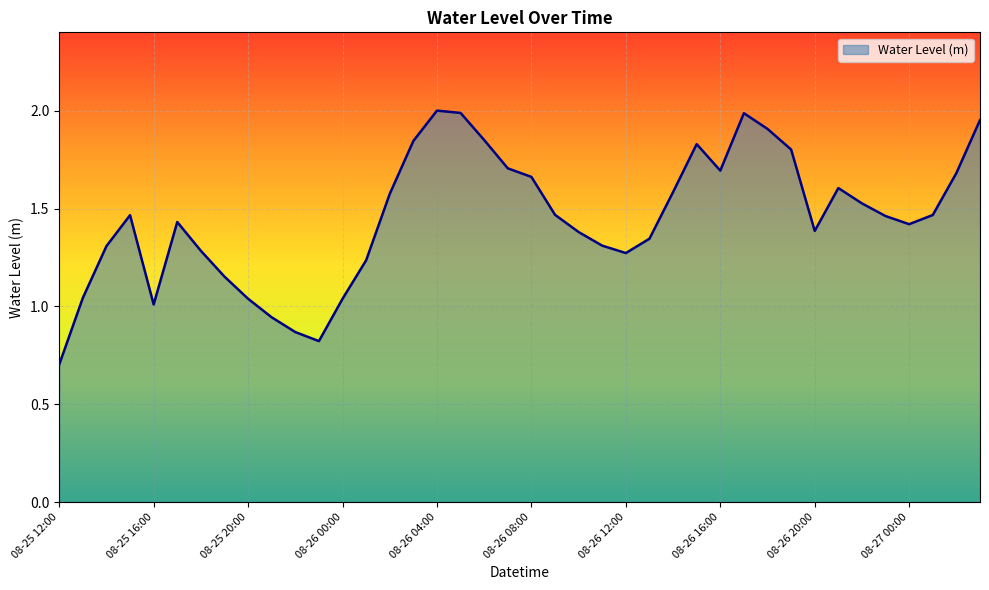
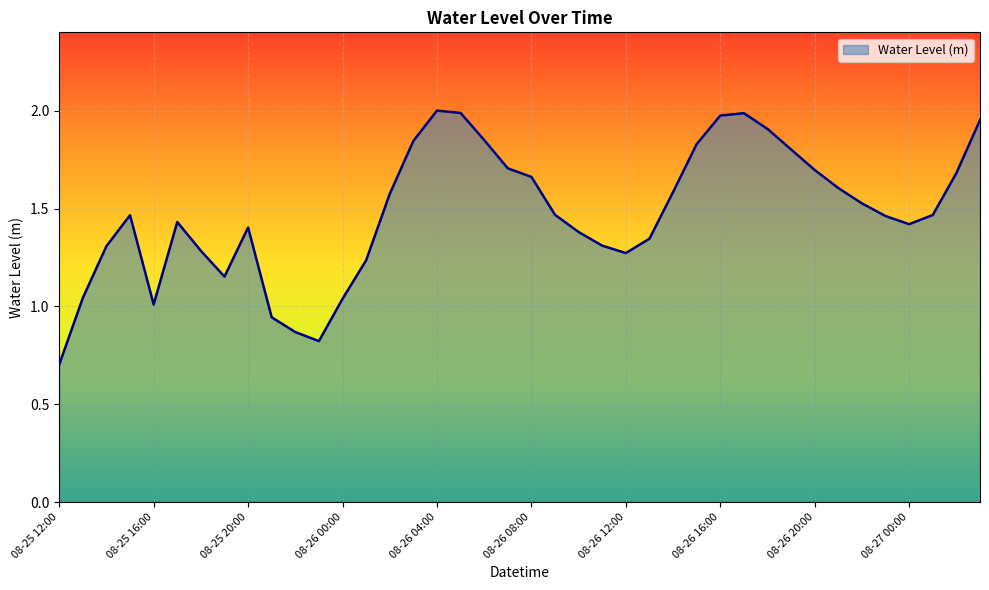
  {
    "08-25 12:00": 0.70,
    "08-25 16:00": 1.01,
-   "08-25 20:00": 1.04,
+   "08-25 20:00": 1.40,
    "08-26 00:00": 1.04,
    "08-26 04:00": 2.00,
    "08-26 08:00": 1.66,
    "08-26 12:00": 1.27,
-   "08-26 16:00": 1.69,
-   "08-26 20:00": 1.39,
+   "08-26 16:00": 1.98,
+   "08-26 20:00": 1.70,
    "08-27 00:00": 1.42
  }
